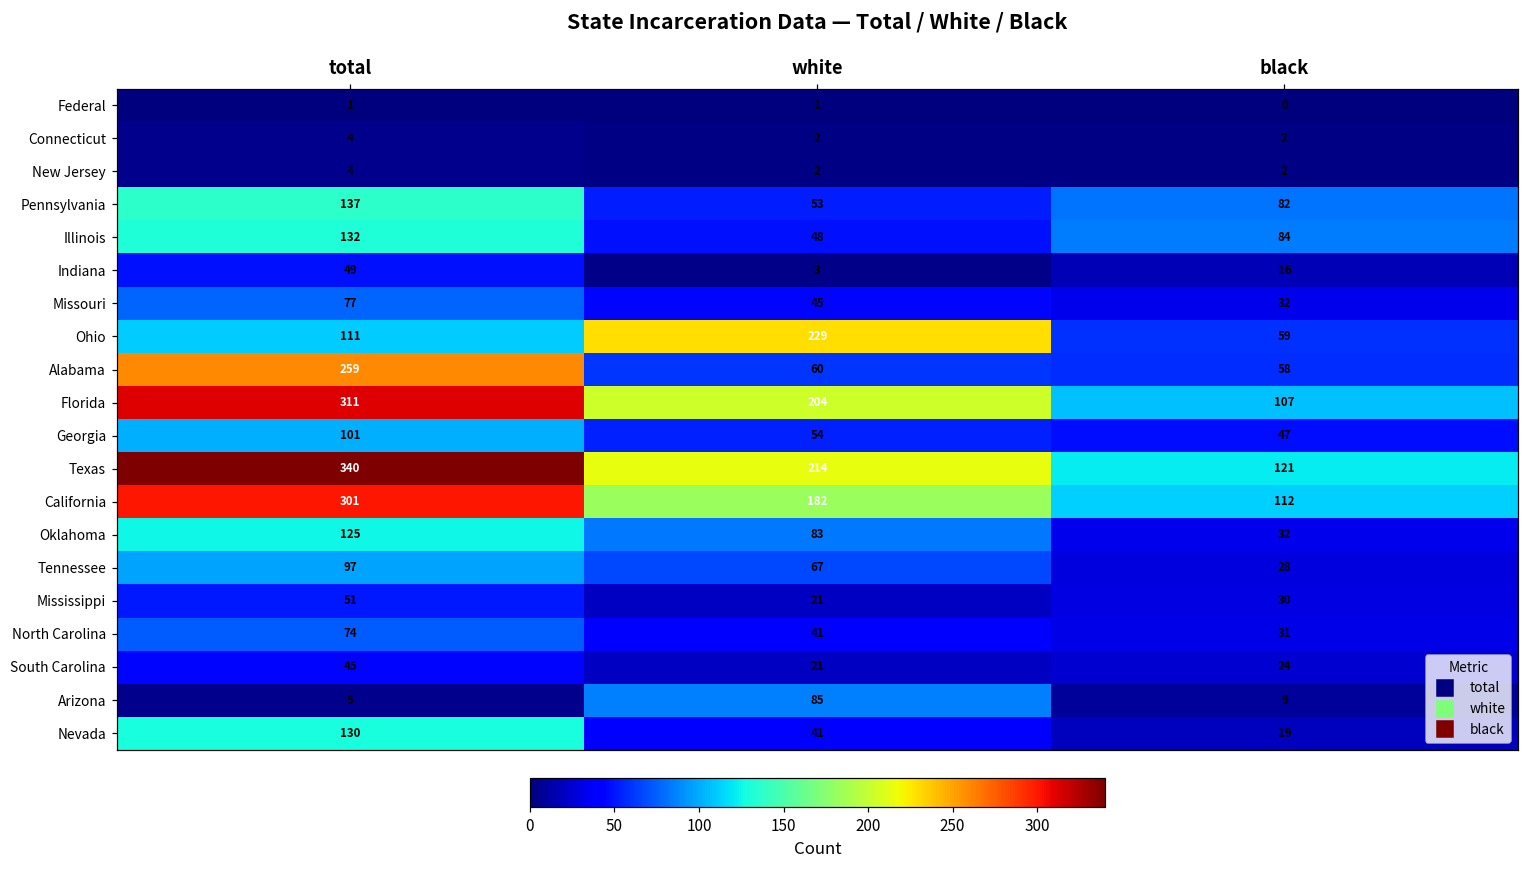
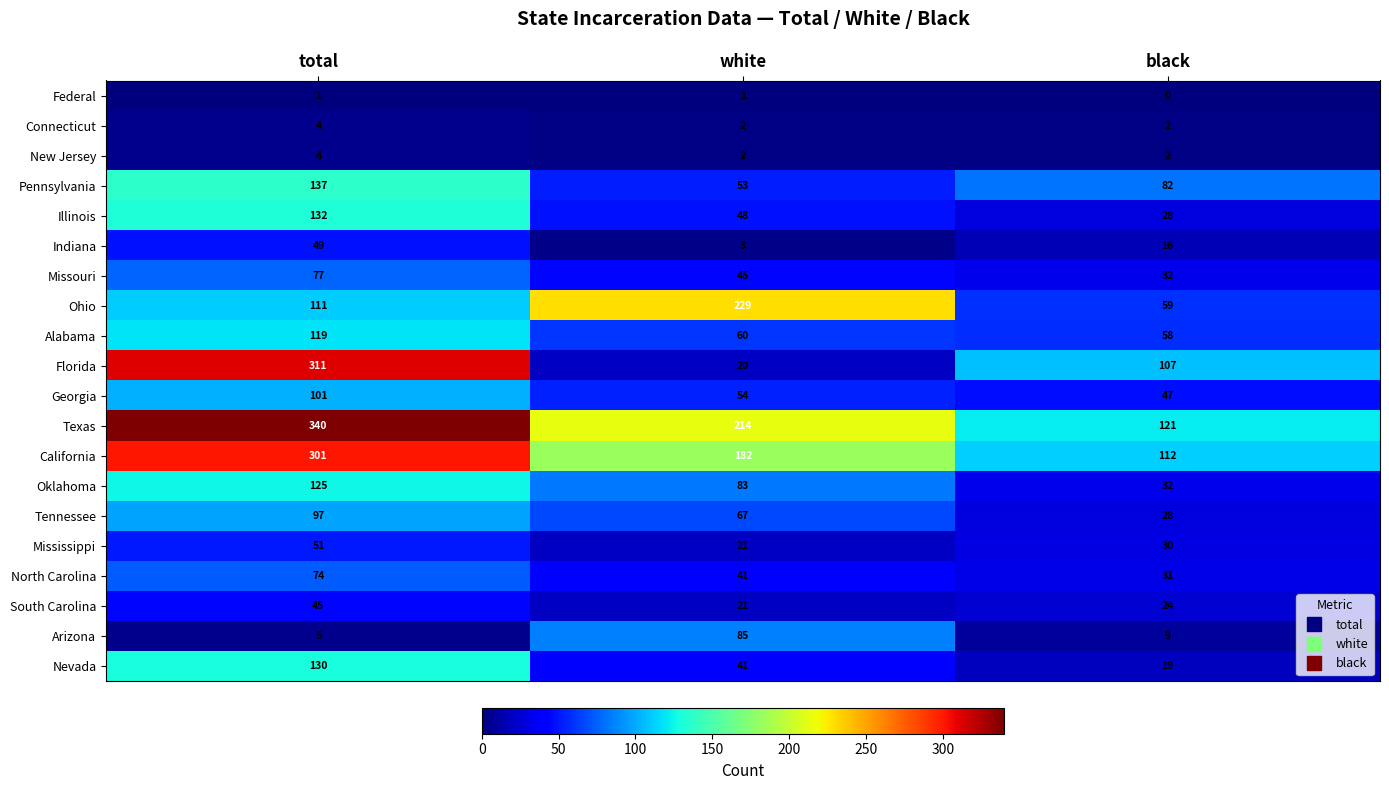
  {
    "Federal": {
      "total": 1,
      "white": 1,
      "black": 0
    },
    "Connecticut": {
      "total": 4,
      "white": 2,
      "black": 2
    },
    "New Jersey": {
      "total": 4,
      "white": 2,
      "black": 2
    },
    "Pennsylvania": {
      "total": 137,
      "white": 53,
      "black": 82
    },
    "Illinois": {
      "total": 132,
      "white": 48,
-     "black": 84
+     "black": 28
    },
    "Indiana": {
      "total": 49,
      "white": 3,
      "black": 16
    },
    "Missouri": {
      "total": 77,
      "white": 45,
      "black": 32
    },
    "Ohio": {
      "total": 111,
      "white": 229,
      "black": 59
    },
    "Alabama": {
-     "total": 259,
+     "total": 119,
      "white": 60,
      "black": 58
    },
    "Florida": {
      "total": 311,
-     "white": 204,
+     "white": 20,
      "black": 107
    },
    "Georgia": {
      "total": 101,
      "white": 54,
      "black": 47
    },
    "Texas": {
      "total": 340,
      "white": 214,
      "black": 121
    },
    "California": {
      "total": 301,
      "white": 182,
      "black": 112
    },
    "Oklahoma": {
      "total": 125,
      "white": 83,
      "black": 32
    },
    "Tennessee": {
      "total": 97,
      "white": 67,
      "black": 28
    },
    "Mississippi": {
      "total": 51,
      "white": 21,
      "black": 30
    },
    "North Carolina": {
      "total": 74,
      "white": 41,
      "black": 31
    },
    "South Carolina": {
      "total": 45,
      "white": 21,
      "black": 24
    },
    "Arizona": {
      "total": 5,
      "white": 85,
      "black": 9
    },
    "Nevada": {
      "total": 130,
      "white": 41,
      "black": 19
    }
  }
